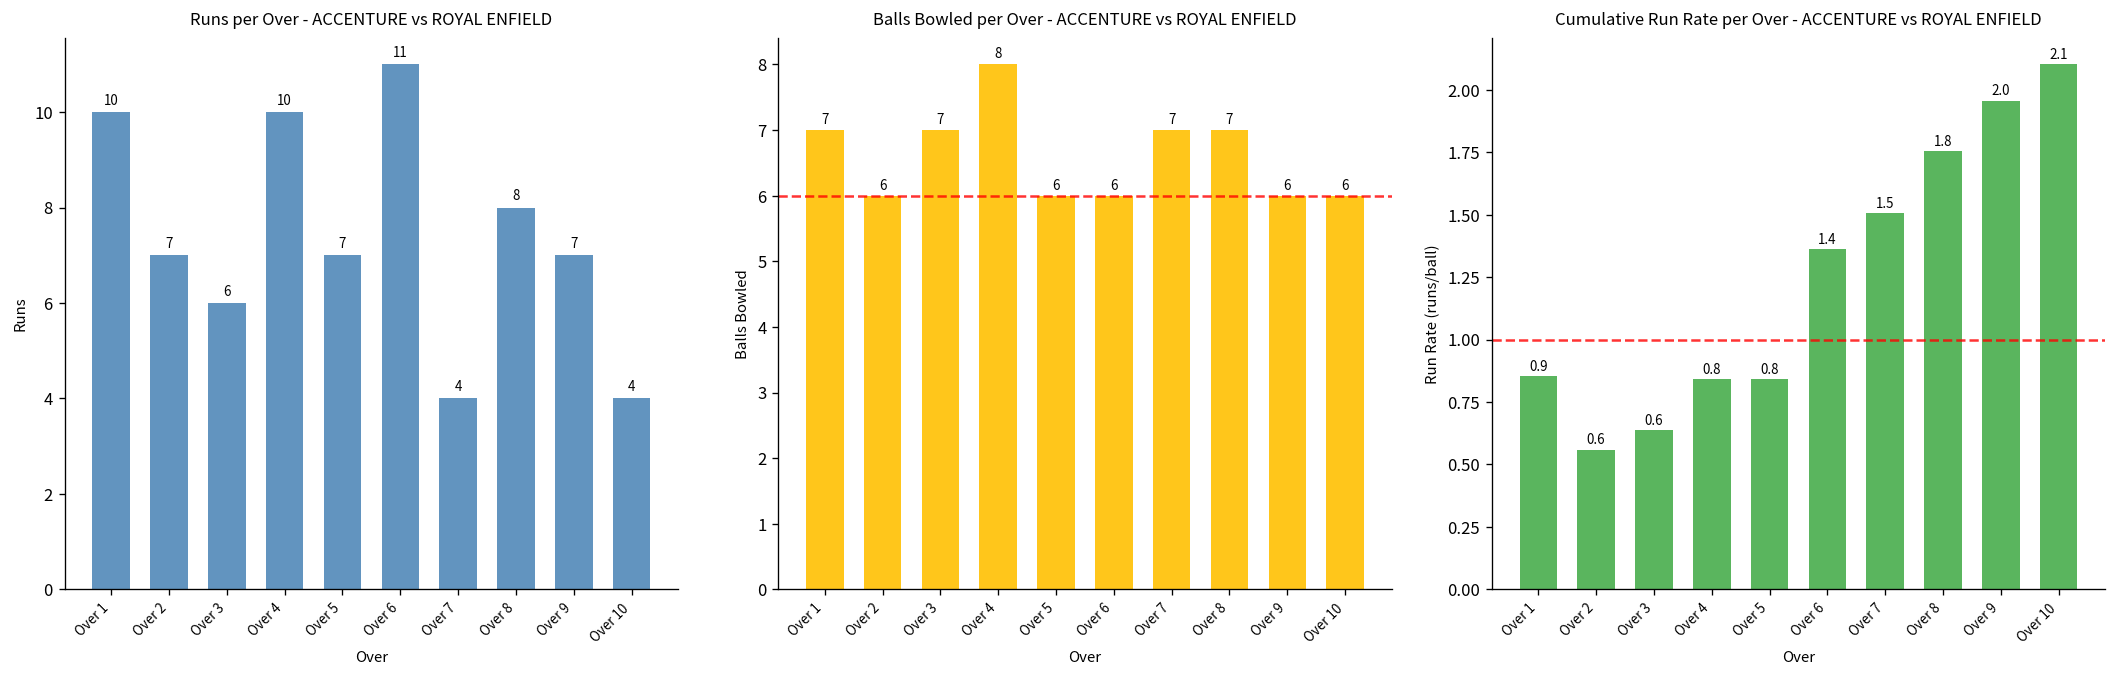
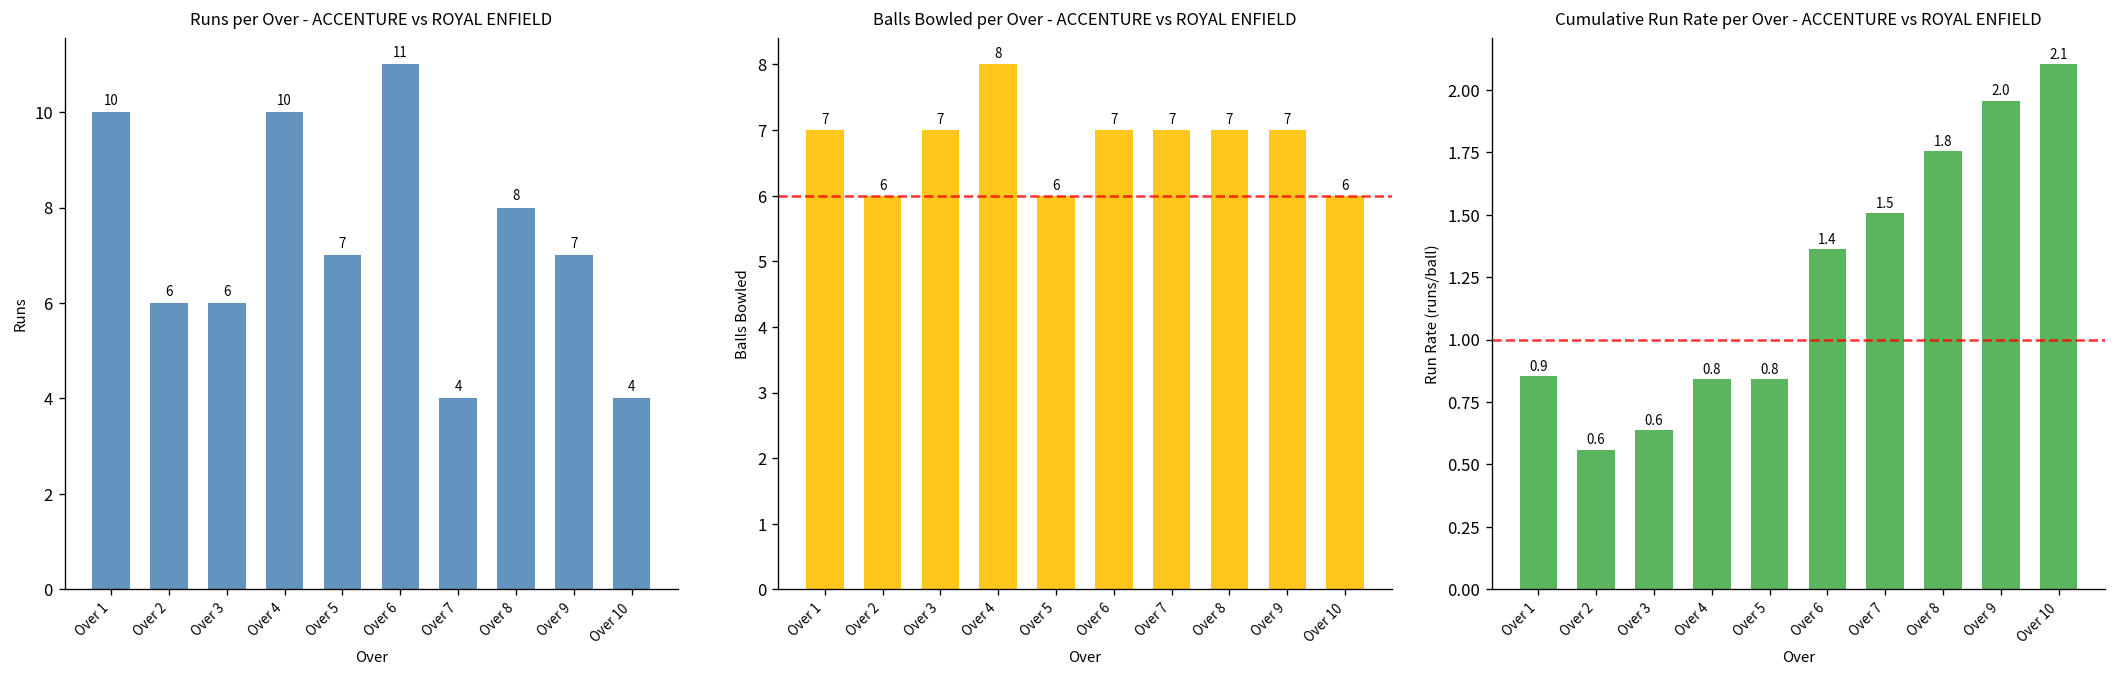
  {
    "Runs per Over - ACCENTURE vs ROYAL ENFIELD": {
      "Over 1": 10,
-     "Over 2": 7,
+     "Over 2": 6,
      "Over 3": 6,
      "Over 4": 10,
      "Over 5": 7,
      "Over 6": 11,
      "Over 7": 4,
      "Over 8": 8,
      "Over 9": 7,
      "Over 10": 4
    },
    "Balls Bowled per Over - ACCENTURE vs ROYAL ENFIELD": {
      "Over 1": 7,
      "Over 2": 6,
      "Over 3": 7,
      "Over 4": 8,
      "Over 5": 6,
-     "Over 6": 6,
+     "Over 6": 7,
      "Over 7": 7,
      "Over 8": 7,
-     "Over 9": 6,
+     "Over 9": 7,
      "Over 10": 6
    },
    "Cumulative Run Rate per Over - ACCENTURE vs ROYAL ENFIELD": {
      "Over 1": 0.9,
      "Over 2": 0.6,
      "Over 3": 0.6,
      "Over 4": 0.8,
      "Over 5": 0.8,
      "Over 6": 1.4,
      "Over 7": 1.5,
      "Over 8": 1.8,
      "Over 9": 2.0,
      "Over 10": 2.1
    }
  }
